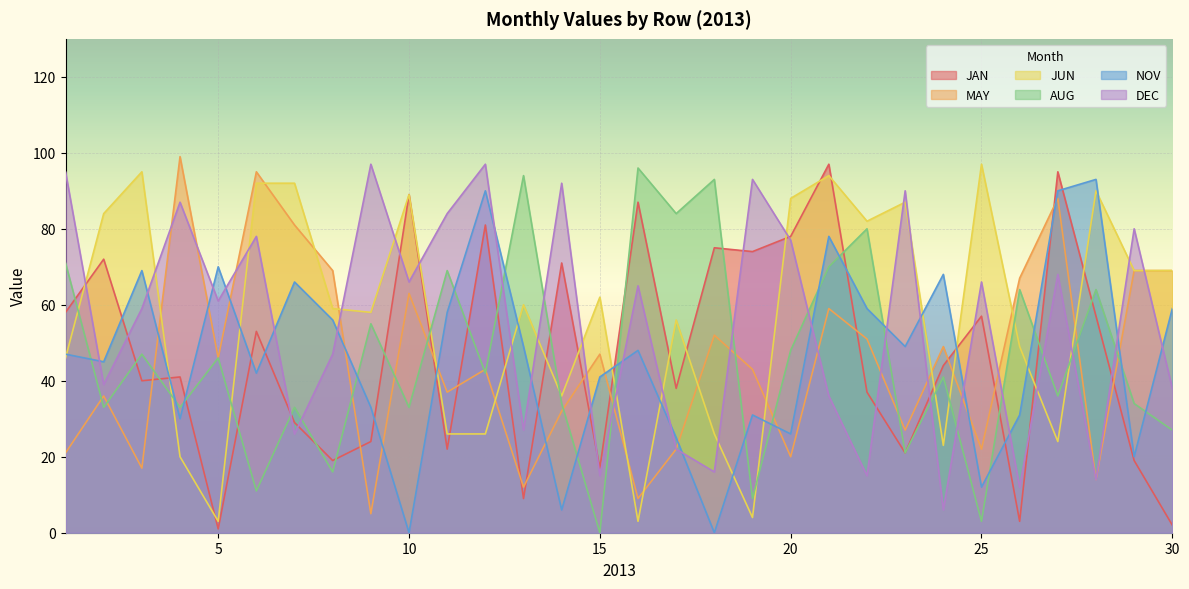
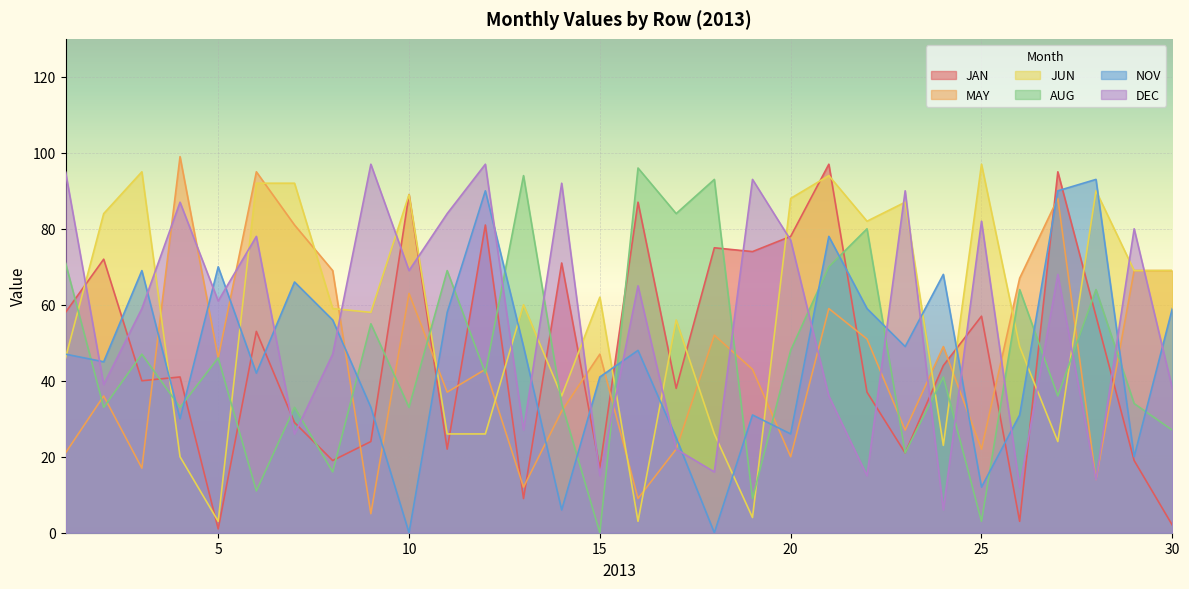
  {
    "AUG": {
      "10": 33,
      "15": 0,
      "20": 48,
      "25": 3,
      "30": 27
    },
    "NOV": {
      "5": 70,
      "10": 0,
      "15": 41,
      "20": 26,
      "25": 12,
      "30": 59
    },
    "DEC": {
      "5": 61,
-     "10": 66,
+     "10": 69,
      "15": 15,
      "20": 77,
-     "25": 66,
+     "25": 82,
      "30": 38
    }
  }
